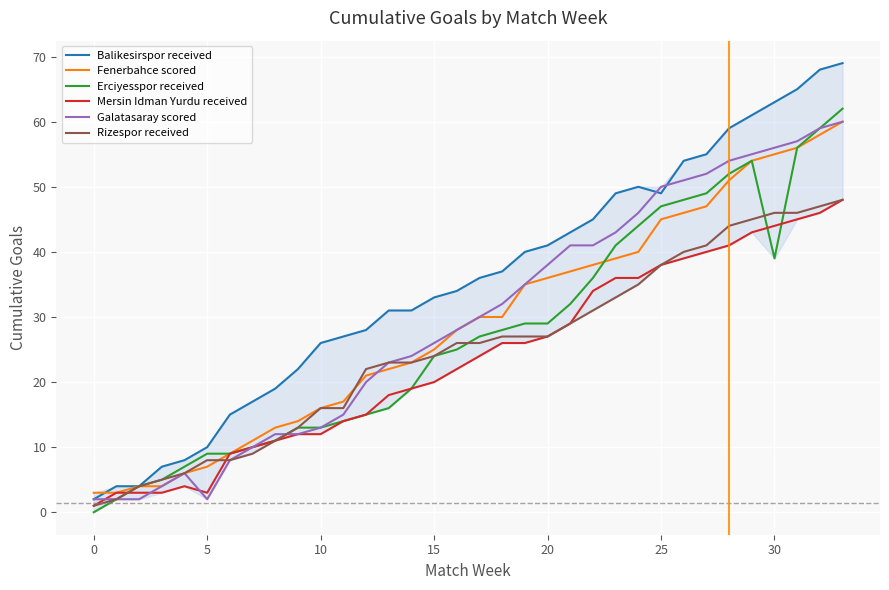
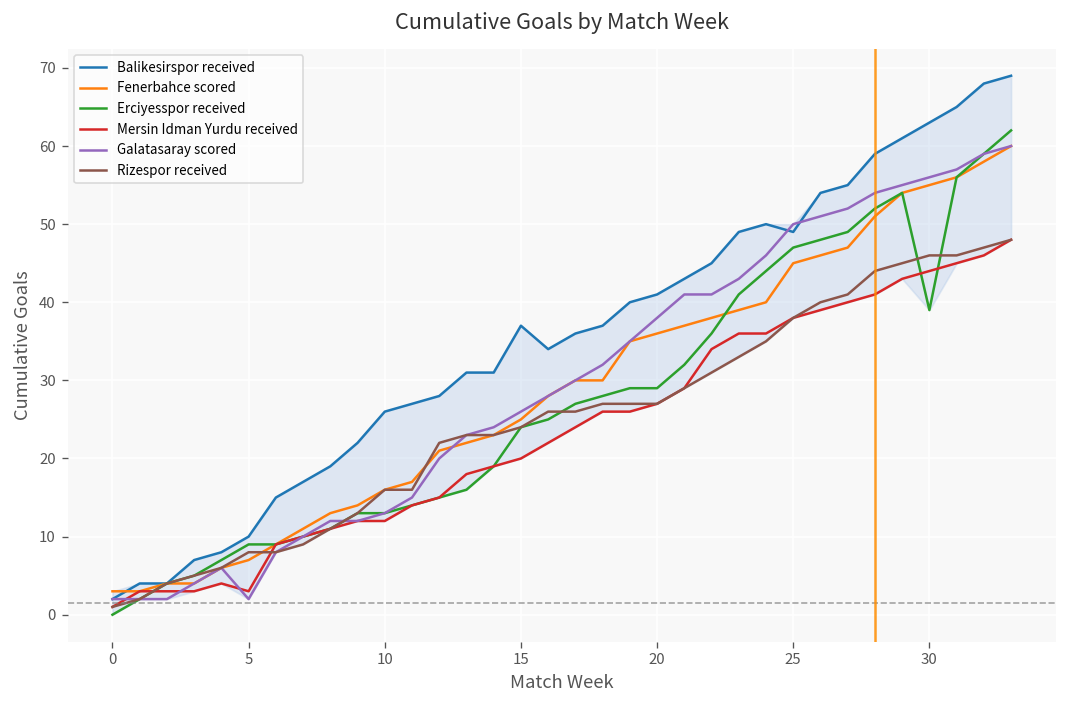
  {
    "Balikesirspor received": {
-     "15": 33,
+     "15": 37,
      "25": 49
    },
    "Fenerbahce scored": {
      "5": 7,
      "15": 25,
      "20": 36,
      "25": 45,
      "30": 55
    },
    "Erciyesspor received": {
      "0": 0,
      "5": 9,
      "20": 29,
      "25": 47,
      "30": 39
    },
    "Mersin Idman Yurdu received": {
      "5": 3,
      "10": 12,
      "15": 20,
      "30": 44
    },
    "Galatasaray scored": {
      "5": 2,
      "15": 26,
      "20": 38,
      "30": 56
    },
    "Rizespor received": {
      "5": 8,
      "30": 46
    }
  }
